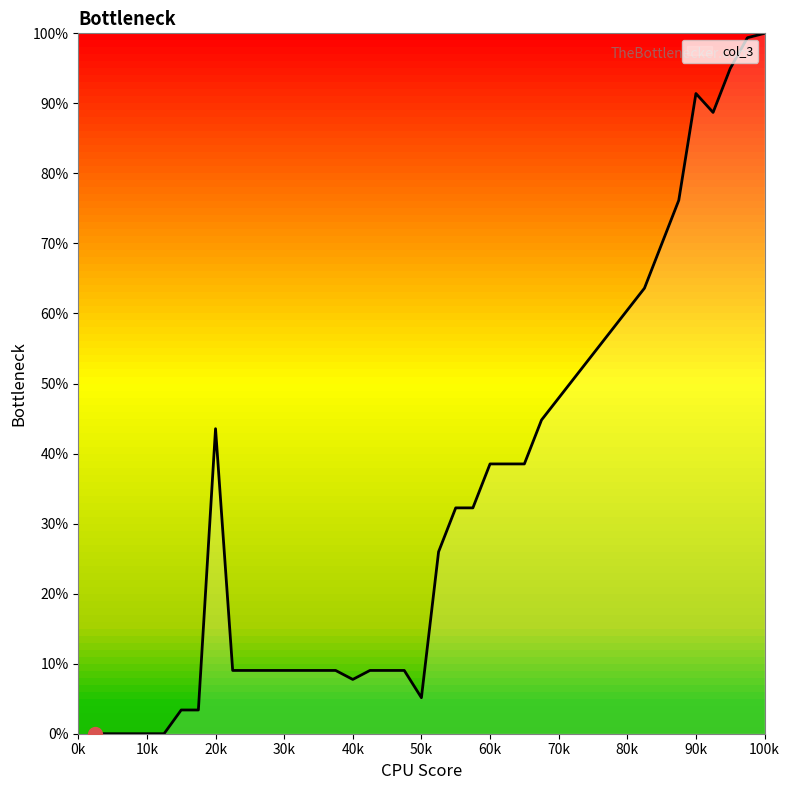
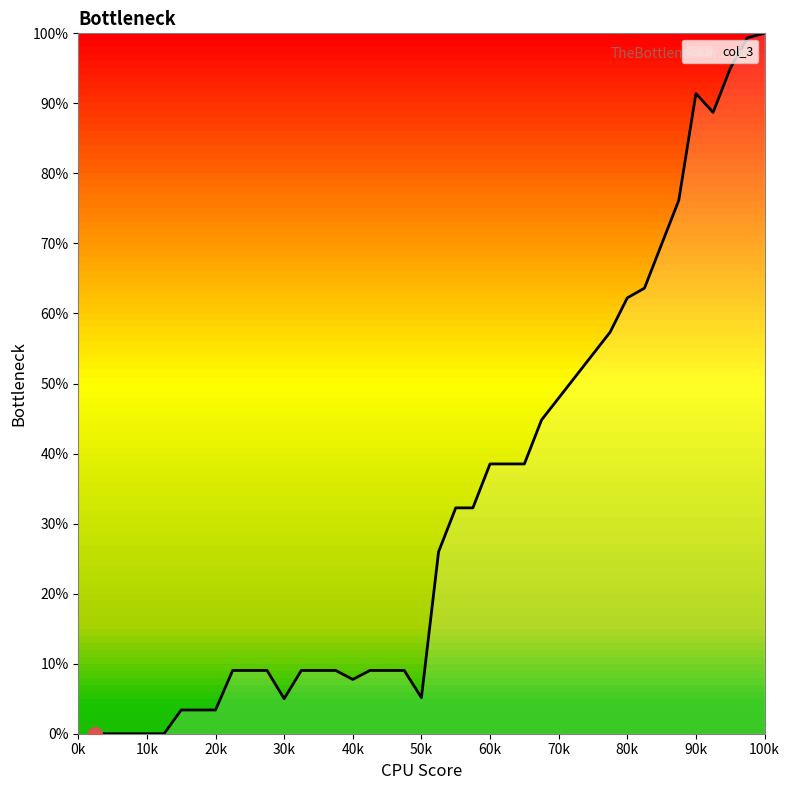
  {
    "col_3": {
      "10k": "0%",
-     "20k": "44%",
-     "30k": "9%",
+     "20k": "3%",
+     "30k": "5%",
      "40k": "8%",
      "50k": "5%",
      "60k": "39%",
      "70k": "48%",
-     "80k": "60%",
+     "80k": "62%",
      "90k": "91%",
      "100k": "100%"
    }
  }
